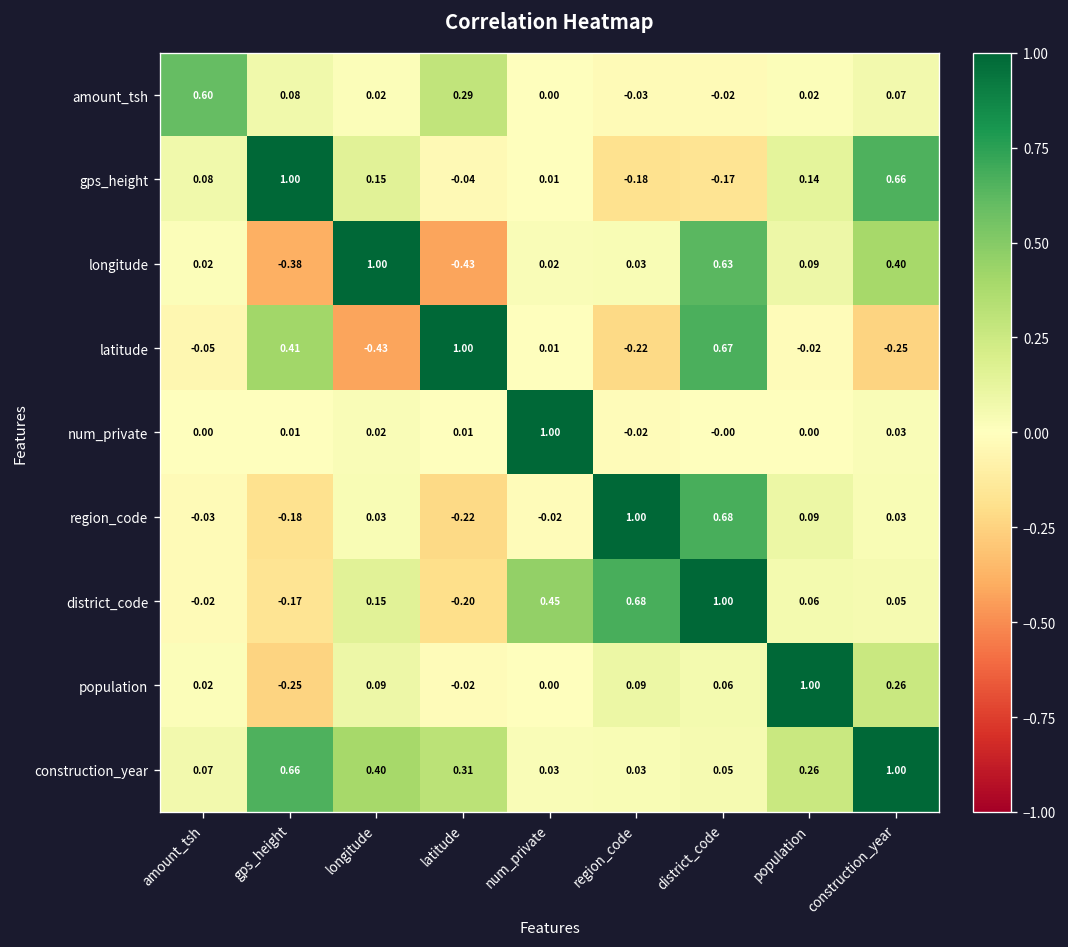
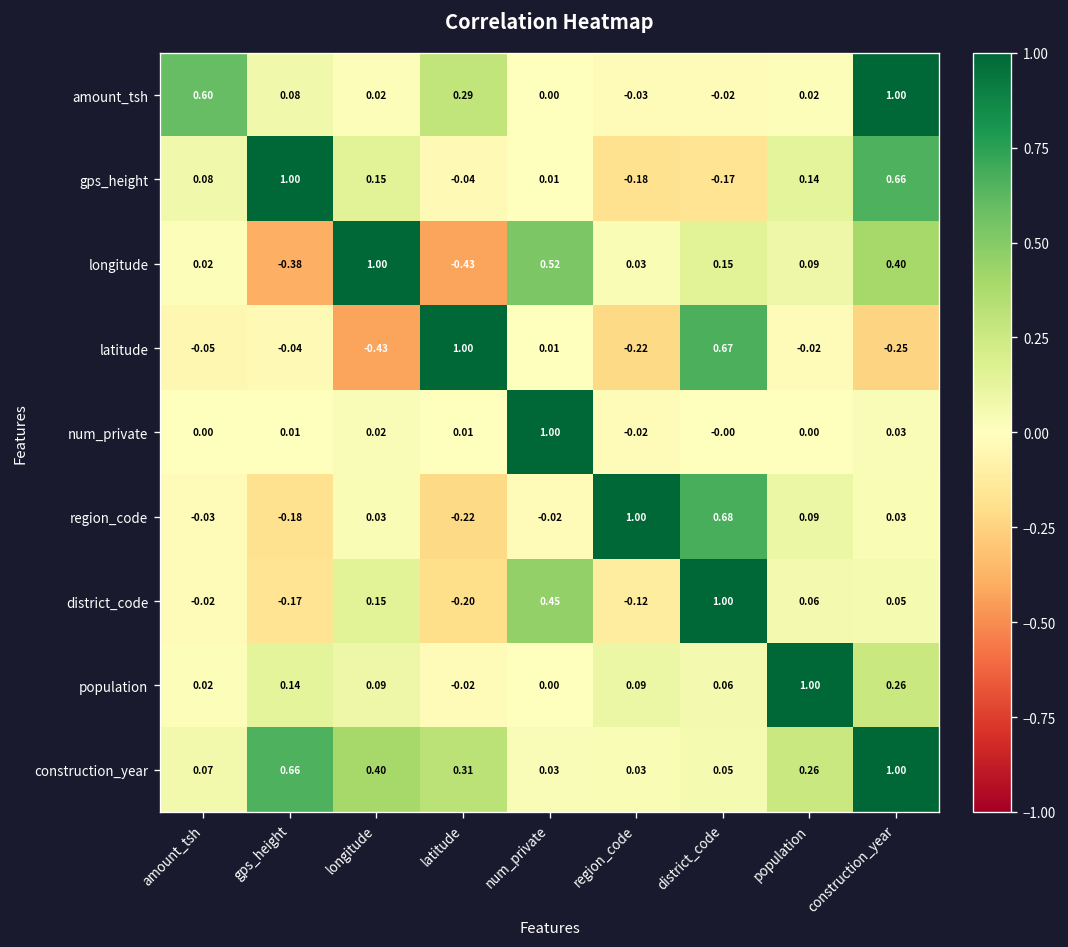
  {
    "amount_tsh": {
      "amount_tsh": 0.60,
      "gps_height": 0.08,
      "longitude": 0.02,
      "latitude": 0.29,
      "num_private": 0.00,
      "region_code": -0.03,
      "district_code": -0.02,
      "population": 0.02,
-     "construction_year": 0.07
+     "construction_year": 1.00
    },
    "gps_height": {
      "amount_tsh": 0.08,
      "gps_height": 1.00,
      "longitude": 0.15,
      "latitude": -0.04,
      "num_private": 0.01,
      "region_code": -0.18,
      "district_code": -0.17,
      "population": 0.14,
      "construction_year": 0.66
    },
    "longitude": {
      "amount_tsh": 0.02,
      "gps_height": -0.38,
      "longitude": 1.00,
      "latitude": -0.43,
-     "num_private": 0.02,
+     "num_private": 0.52,
      "region_code": 0.03,
-     "district_code": 0.63,
+     "district_code": 0.15,
      "population": 0.09,
      "construction_year": 0.40
    },
    "latitude": {
      "amount_tsh": -0.05,
-     "gps_height": 0.41,
+     "gps_height": -0.04,
      "longitude": -0.43,
      "latitude": 1.00,
      "num_private": 0.01,
      "region_code": -0.22,
      "district_code": 0.67,
      "population": -0.02,
      "construction_year": -0.25
    },
    "num_private": {
      "amount_tsh": 0.00,
      "gps_height": 0.01,
      "longitude": 0.02,
      "latitude": 0.01,
      "num_private": 1.00,
      "region_code": -0.02,
      "district_code": -0.00,
      "population": 0.00,
      "construction_year": 0.03
    },
    "region_code": {
      "amount_tsh": -0.03,
      "gps_height": -0.18,
      "longitude": 0.03,
      "latitude": -0.22,
      "num_private": -0.02,
      "region_code": 1.00,
      "district_code": 0.68,
      "population": 0.09,
      "construction_year": 0.03
    },
    "district_code": {
      "amount_tsh": -0.02,
      "gps_height": -0.17,
      "longitude": 0.15,
      "latitude": -0.20,
      "num_private": 0.45,
-     "region_code": 0.68,
+     "region_code": -0.12,
      "district_code": 1.00,
      "population": 0.06,
      "construction_year": 0.05
    },
    "population": {
      "amount_tsh": 0.02,
-     "gps_height": -0.25,
+     "gps_height": 0.14,
      "longitude": 0.09,
      "latitude": -0.02,
      "num_private": 0.00,
      "region_code": 0.09,
      "district_code": 0.06,
      "population": 1.00,
      "construction_year": 0.26
    },
    "construction_year": {
      "amount_tsh": 0.07,
      "gps_height": 0.66,
      "longitude": 0.40,
      "latitude": 0.31,
      "num_private": 0.03,
      "region_code": 0.03,
      "district_code": 0.05,
      "population": 0.26,
      "construction_year": 1.00
    }
  }
